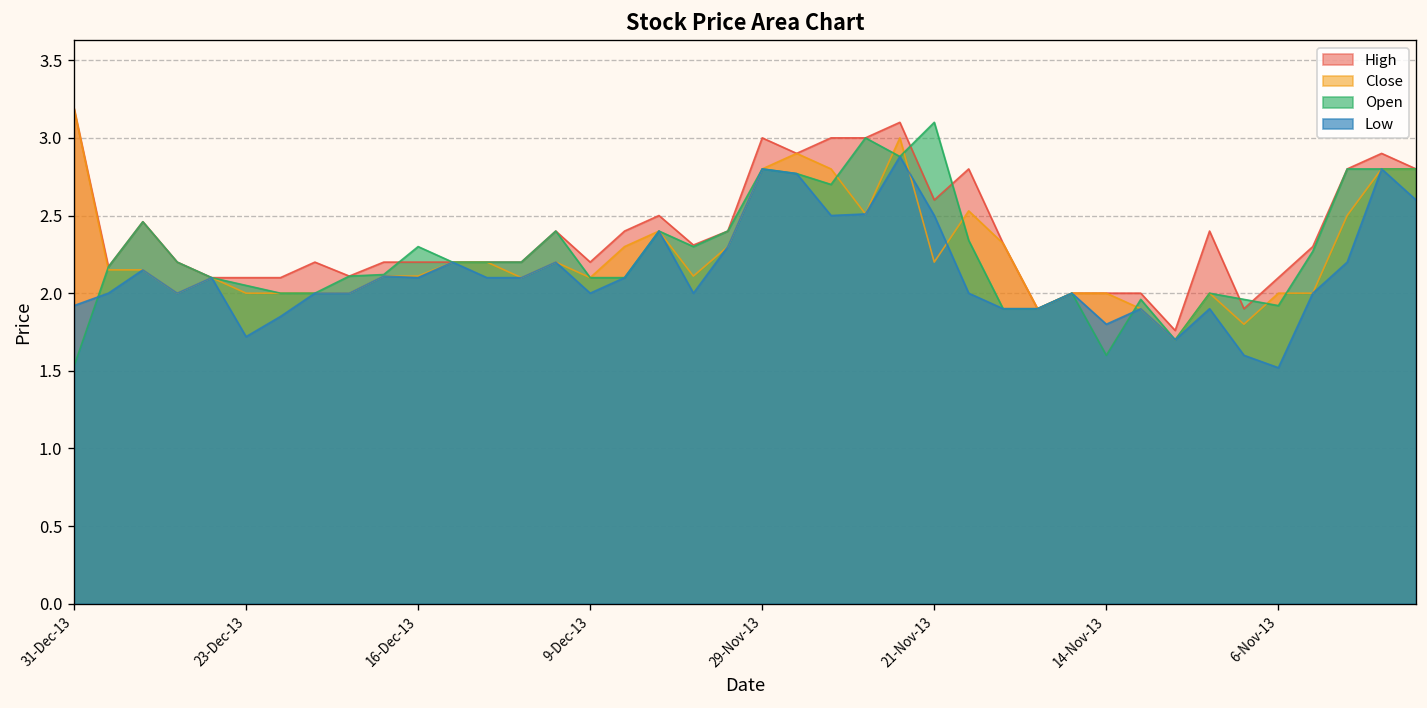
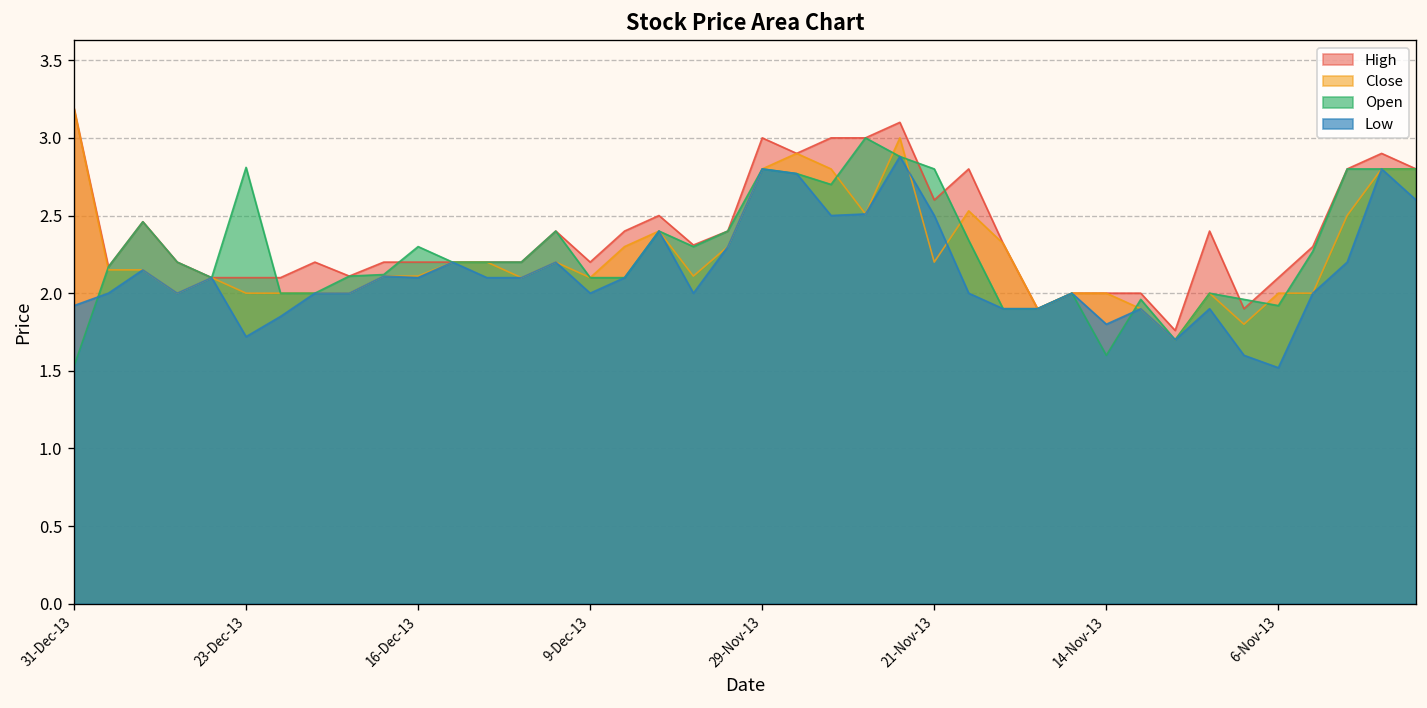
  {
    "High": {
      "23-Dec-13": 2.10,
      "16-Dec-13": 2.20,
      "9-Dec-13": 2.20,
      "29-Nov-13": 3.00,
      "21-Nov-13": 2.60,
      "6-Nov-13": 2.10
    },
    "Close": {
      "23-Dec-13": 2.00,
      "21-Nov-13": 2.20,
      "6-Nov-13": 2.00
    },
    "Open": {
      "31-Dec-13": 1.53,
-     "23-Dec-13": 2.05,
+     "23-Dec-13": 2.81,
      "16-Dec-13": 2.30,
-     "21-Nov-13": 3.1,
+     "21-Nov-13": 2.8,
      "14-Nov-13": 1.60,
      "6-Nov-13": 1.92
    },
    "Low": {
      "31-Dec-13": 1.92,
      "23-Dec-13": 1.72,
      "9-Dec-13": 2.00,
      "21-Nov-13": 2.50,
      "14-Nov-13": 1.80,
      "6-Nov-13": 1.52
    }
  }
